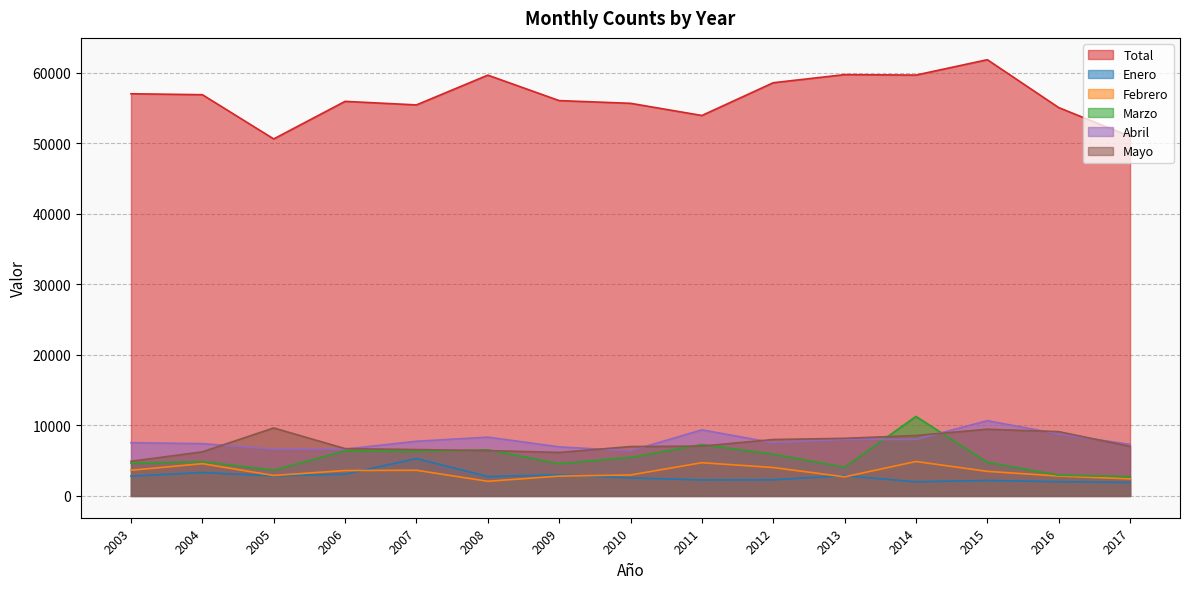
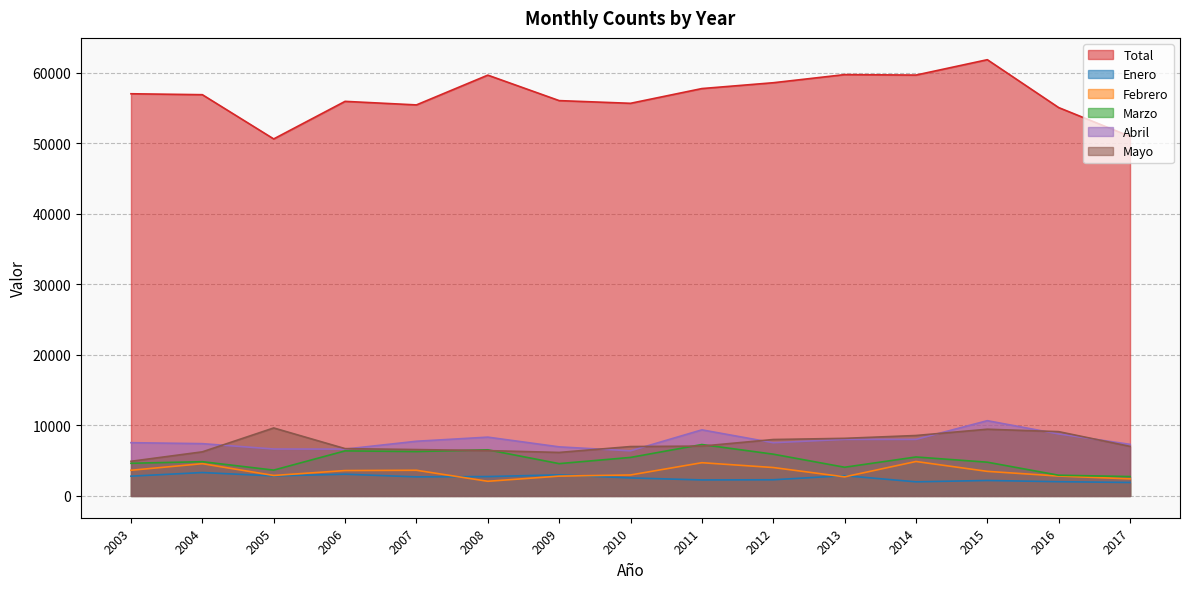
  {
    "Total": {
      "2003": 57000,
      "2004": 57000,
      "2005": 51000,
      "2006": 56000,
      "2007": 55000,
      "2008": 60000,
      "2009": 56000,
      "2010": 56000,
-     "2011": 54000,
+     "2011": 58000,
      "2012": 59000,
      "2013": 60000,
      "2014": 60000,
      "2015": 62000,
      "2016": 55000
    },
    "Enero": {
      "2003": 3000,
      "2004": 3000,
      "2006": 3000,
-     "2007": 5000,
+     "2007": 3000,
      "2008": 3000,
      "2010": 3000,
      "2011": 2000,
      "2012": 2000,
      "2014": 2000,
      "2015": 2000,
      "2016": 2000,
      "2017": 2000
    },
    "Febrero": {
      "2003": 4000,
      "2006": 4000,
      "2007": 4000,
      "2008": 2000,
      "2010": 3000,
      "2011": 5000,
      "2012": 4000,
      "2014": 5000,
      "2015": 3000
    },
    "Marzo": {
      "2005": 4000,
      "2009": 5000,
      "2010": 5000,
      "2012": 6000,
      "2013": 4000,
-     "2014": 11000,
+     "2014": 6000,
      "2015": 5000
    },
    "Abril": {
      "2003": 8000,
      "2004": 7000,
      "2005": 7000,
      "2007": 8000,
      "2008": 8000,
      "2009": 7000,
      "2010": 6000,
      "2011": 9000,
      "2012": 8000,
      "2014": 8000,
      "2015": 11000
    },
    "Mayo": {
      "2004": 6000,
      "2005": 10000,
      "2009": 6000,
      "2010": 7000,
      "2012": 8000,
      "2014": 9000,
      "2015": 9000
    }
  }
